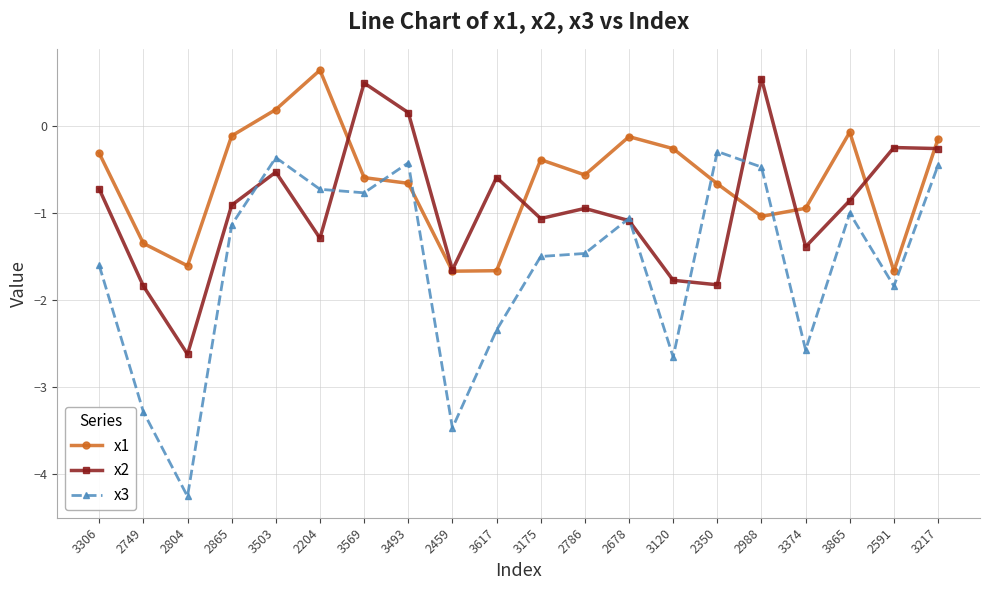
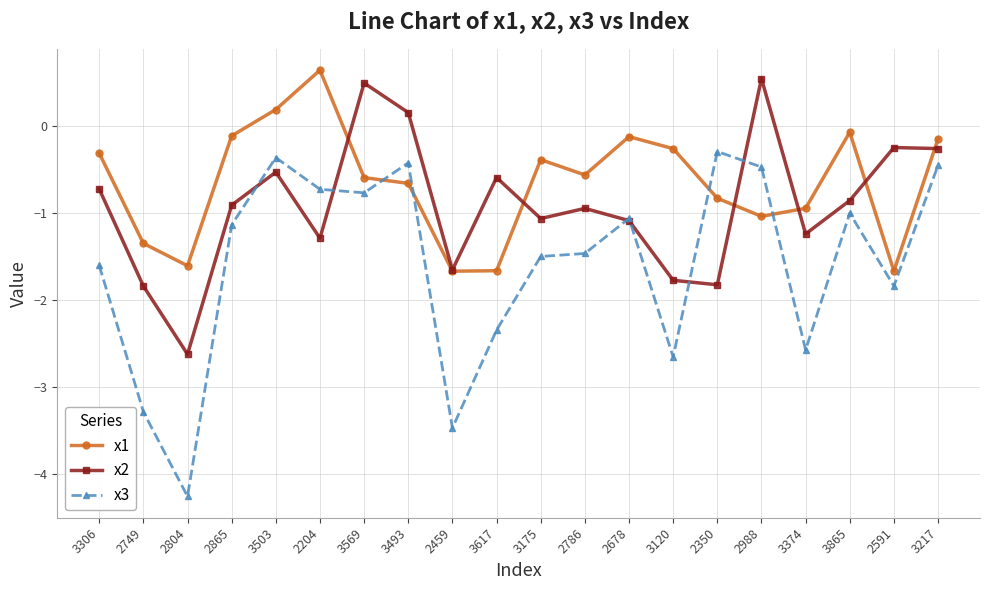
  {
    "x1": {
      "3306": -0.3,
      "2749": -1.3,
      "2804": -1.6,
      "2865": -0.1,
      "3503": 0.2,
      "2204": 0.6,
      "3569": -0.6,
      "3493": -0.7,
      "3617": -1.7,
      "3175": -0.4,
      "2786": -0.6,
      "2678": -0.1,
      "3120": -0.3,
-     "2350": -0.7,
+     "2350": -0.8,
      "2988": -1.0,
      "3374": -0.9,
      "3865": -0.1,
      "2591": -1.7,
      "3217": -0.1
    },
    "x2": {
      "3306": -0.7,
      "2749": -1.8,
      "2804": -2.6,
      "2865": -0.9,
      "3503": -0.5,
      "2204": -1.3,
      "3569": 0.5,
      "3493": 0.2,
      "3617": -0.6,
      "3175": -1.1,
      "2786": -0.9,
      "3120": -1.8,
      "2350": -1.8,
      "2988": 0.5,
-     "3374": -1.4,
+     "3374": -1.2,
      "3865": -0.9,
      "2591": -0.2,
      "3217": -0.3
    },
    "x3": {
      "3306": -1.6,
      "2749": -3.3,
      "2804": -4.3,
      "2865": -1.1,
      "3503": -0.4,
      "2204": -0.7,
      "3569": -0.8,
      "3493": -0.4,
      "2459": -3.5,
      "3617": -2.3,
      "3175": -1.5,
      "2786": -1.5,
      "3120": -2.7,
      "2350": -0.3,
      "2988": -0.5,
      "3374": -2.6,
      "3865": -1.0,
      "2591": -1.8,
      "3217": -0.5
    }
  }
